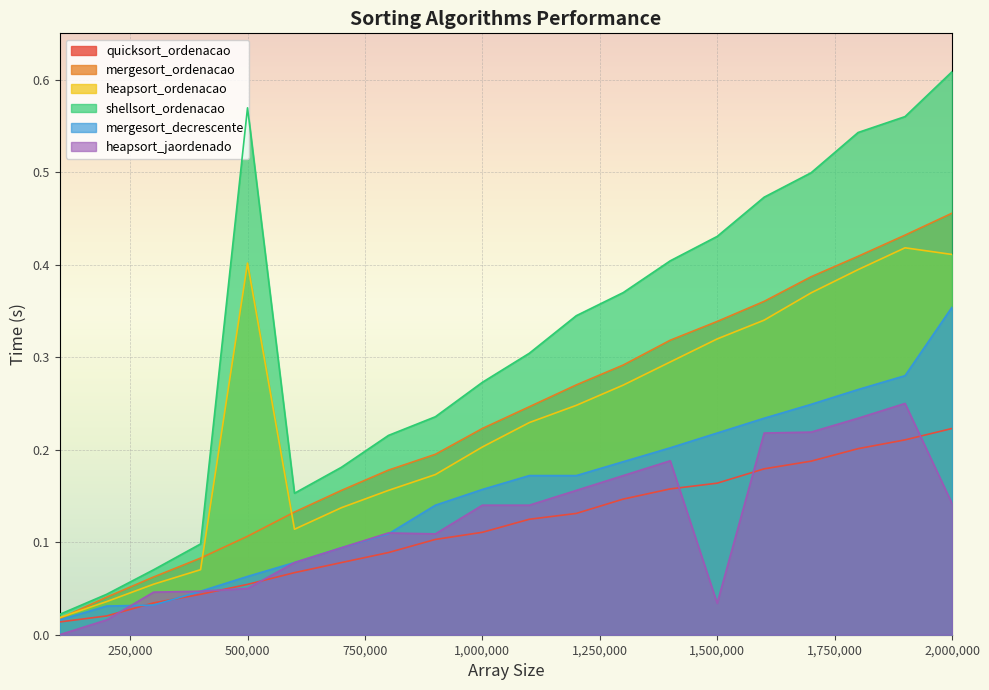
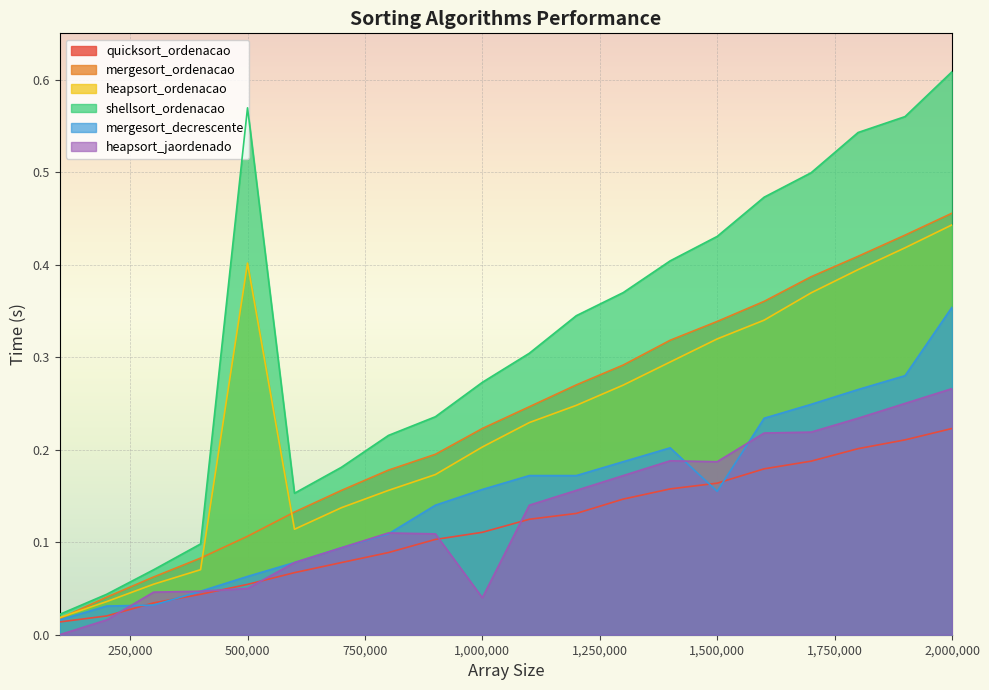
  {
    "heapsort_ordenacao": {
      "500,000": 0.40,
      "1,000,000": 0.20,
      "1,500,000": 0.32,
-     "2,000,000": 0.41
+     "2,000,000": 0.44
    },
    "shellsort_ordenacao": {
      "1,000,000": 0.27,
      "1,500,000": 0.43,
      "2,000,000": 0.61
    },
    "mergesort_decrescente": {
      "500,000": 0.06,
      "1,000,000": 0.16,
-     "1,500,000": 0.22,
+     "1,500,000": 0.16,
      "2,000,000": 0.35
    },
    "heapsort_jaordenado": {
      "500,000": 0.05,
-     "1,000,000": 0.14,
-     "1,500,000": 0.03,
-     "2,000,000": 0.14
+     "1,000,000": 0.04,
+     "1,500,000": 0.19,
+     "2,000,000": 0.27
    }
  }
